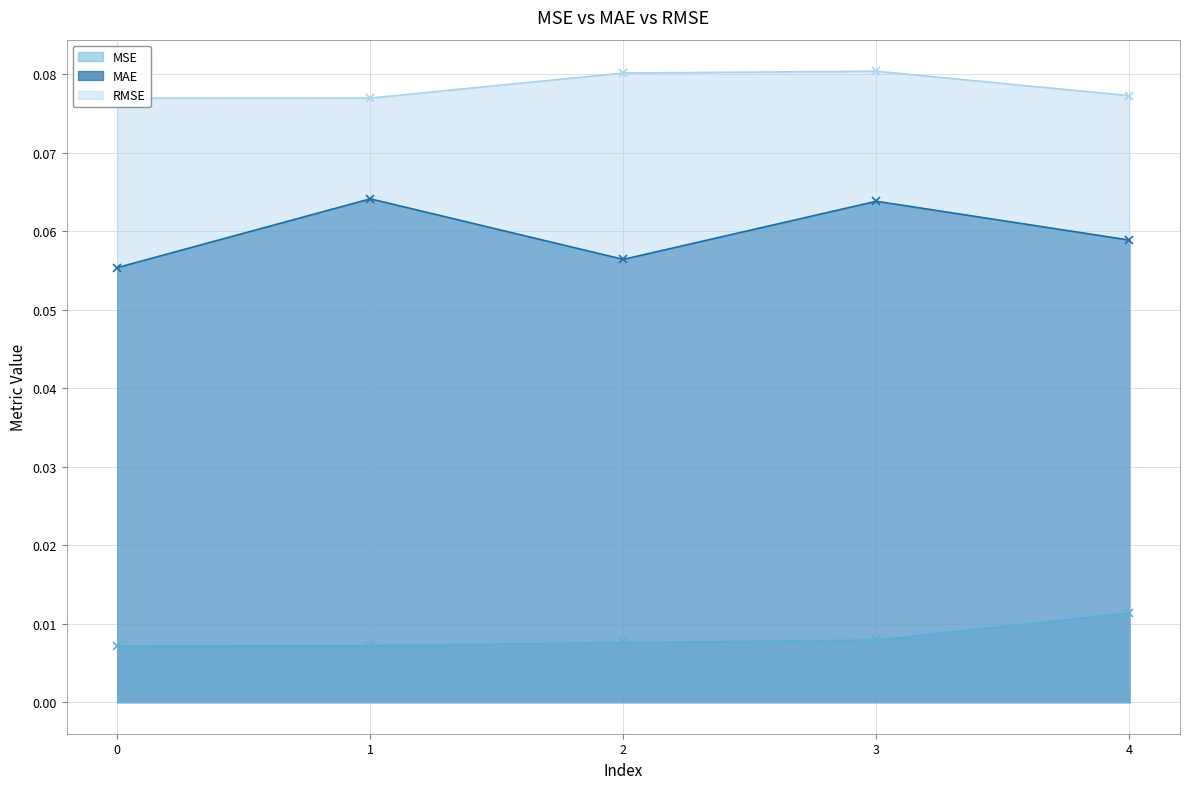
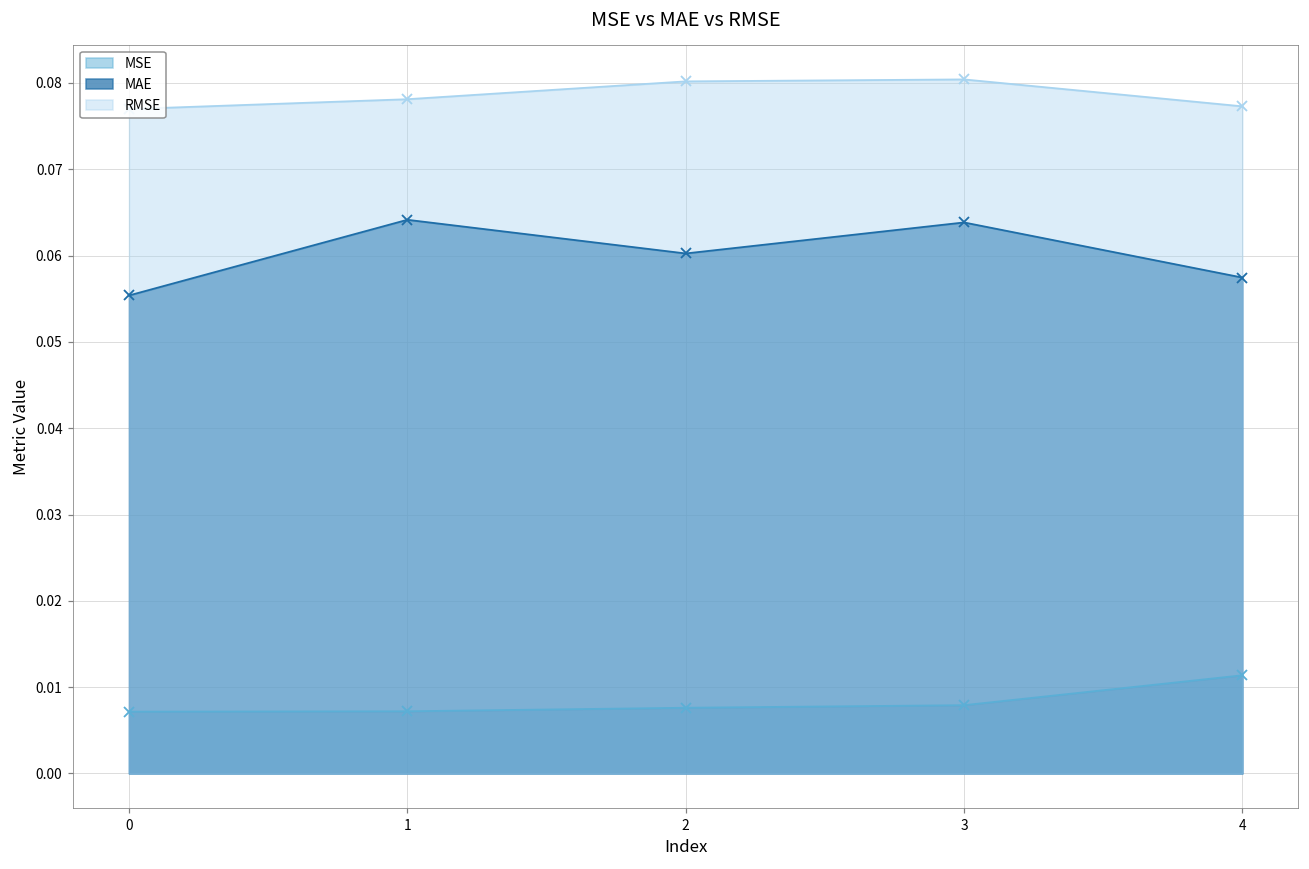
  {
    "MSE": {
      "0": 0.007,
      "1": 0.007,
      "2": 0.008,
      "3": 0.008,
      "4": 0.011
    },
    "MAE": {
      "0": 0.055,
      "1": 0.064,
-     "2": 0.056,
+     "2": 0.060,
      "3": 0.064,
-     "4": 0.059
+     "4": 0.057
    },
    "RMSE": {
-     "1": 0.077,
+     "1": 0.078,
      "2": 0.080,
      "3": 0.080,
      "4": 0.077
    }
  }
